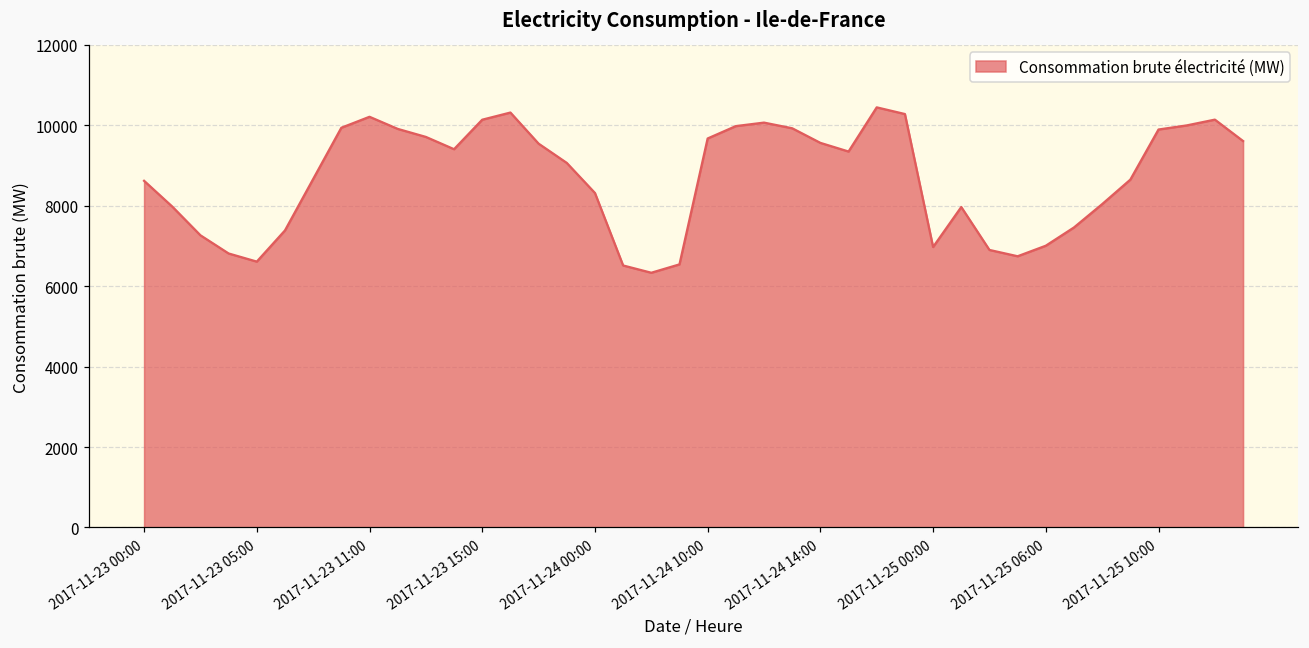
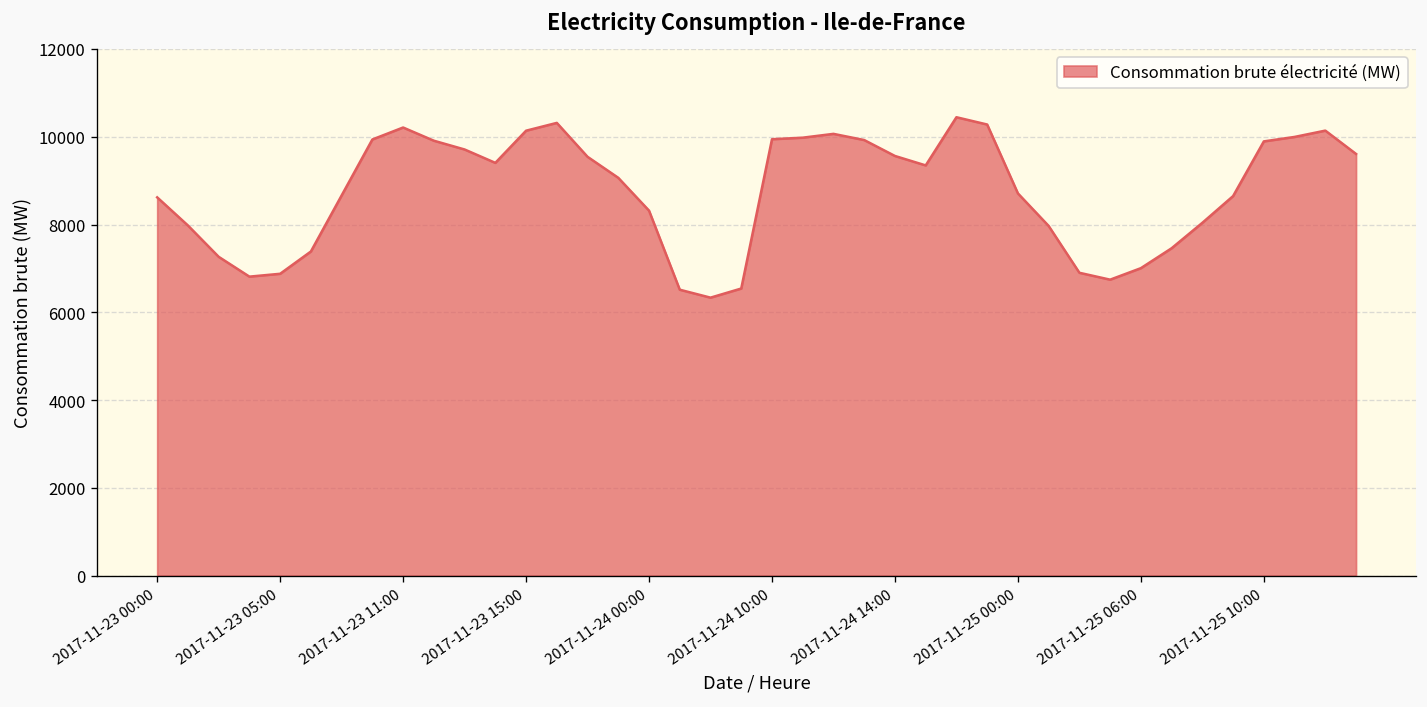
  {
    "2017-11-23 00:00": 8600,
-   "2017-11-23 05:00": 6600,
+   "2017-11-23 05:00": 6900,
    "2017-11-23 11:00": 10200,
    "2017-11-23 15:00": 10100,
    "2017-11-24 00:00": 8300,
-   "2017-11-24 10:00": 9700,
+   "2017-11-24 10:00": 9900,
    "2017-11-24 14:00": 9600,
-   "2017-11-25 00:00": 7000,
+   "2017-11-25 00:00": 8700,
    "2017-11-25 06:00": 7000,
    "2017-11-25 10:00": 9900
  }
